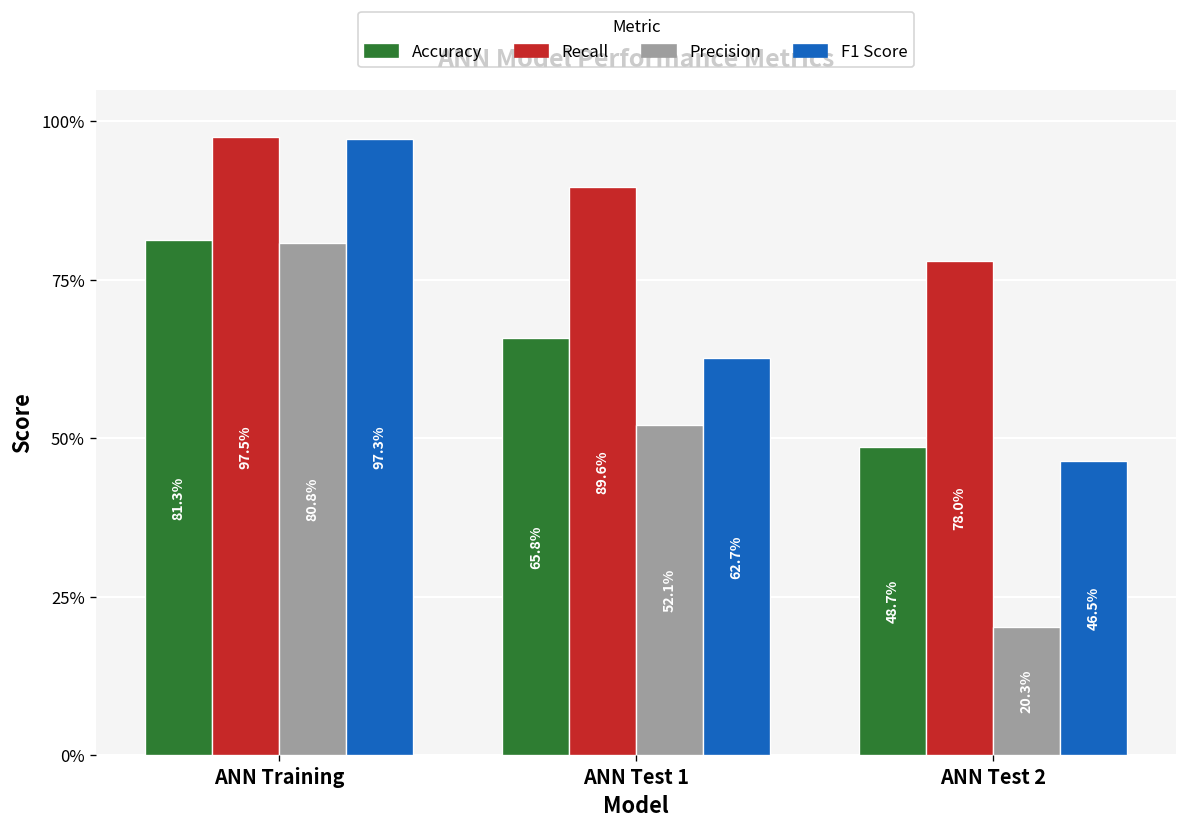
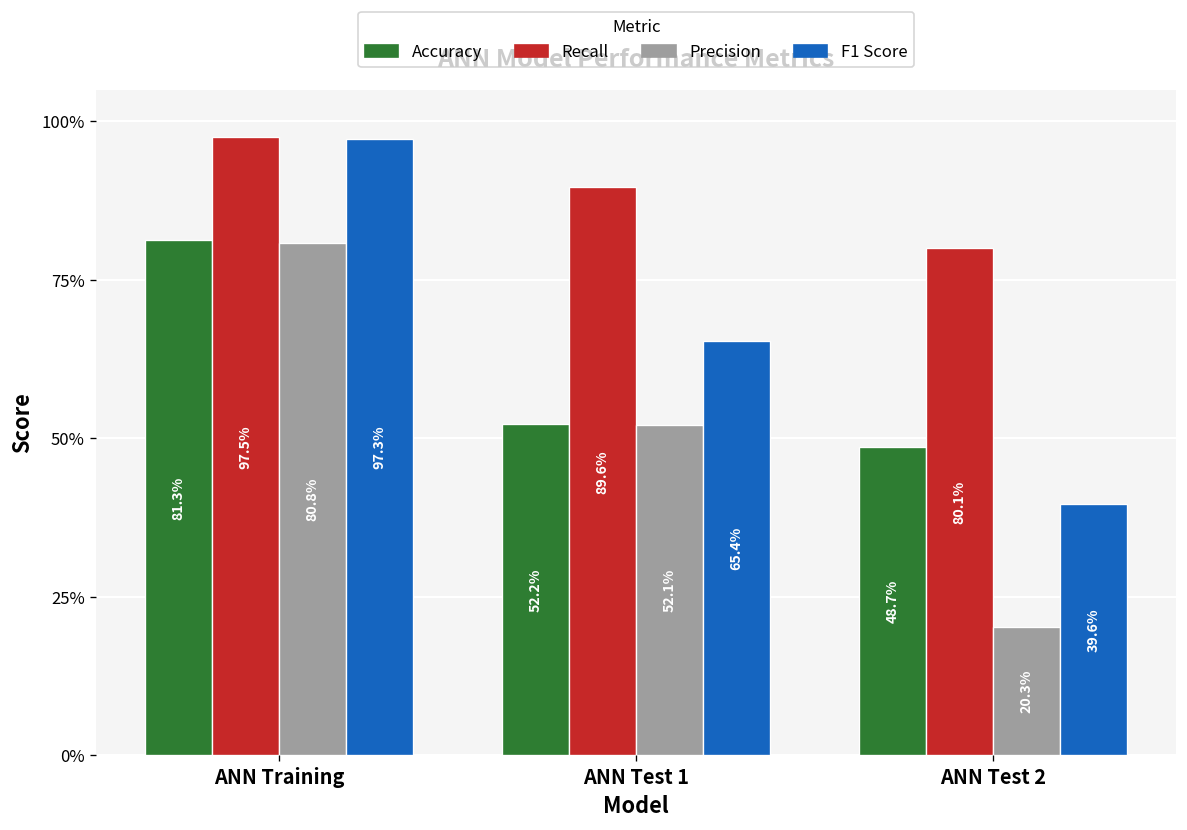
  {
    "Accuracy": {
      "ANN Training": "81.3%",
-     "ANN Test 1": "65.8%",
+     "ANN Test 1": "52.2%",
      "ANN Test 2": "48.7%"
    },
    "Recall": {
      "ANN Training": "97.5%",
      "ANN Test 1": "89.6%",
-     "ANN Test 2": "78.0%"
+     "ANN Test 2": "80.1%"
    },
    "Precision": {
      "ANN Training": "80.8%",
      "ANN Test 1": "52.1%",
      "ANN Test 2": "20.3%"
    },
    "F1 Score": {
      "ANN Training": "97.3%",
-     "ANN Test 1": "62.7%",
-     "ANN Test 2": "46.5%"
+     "ANN Test 1": "65.4%",
+     "ANN Test 2": "39.6%"
    }
  }
